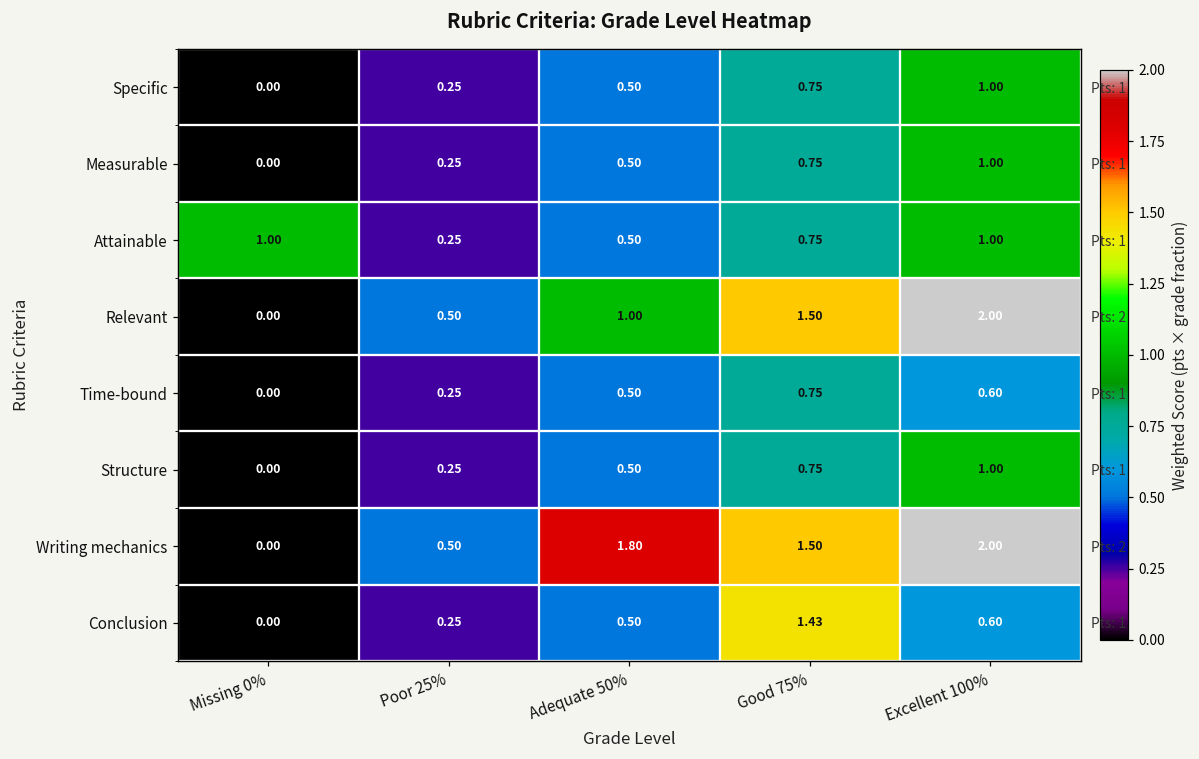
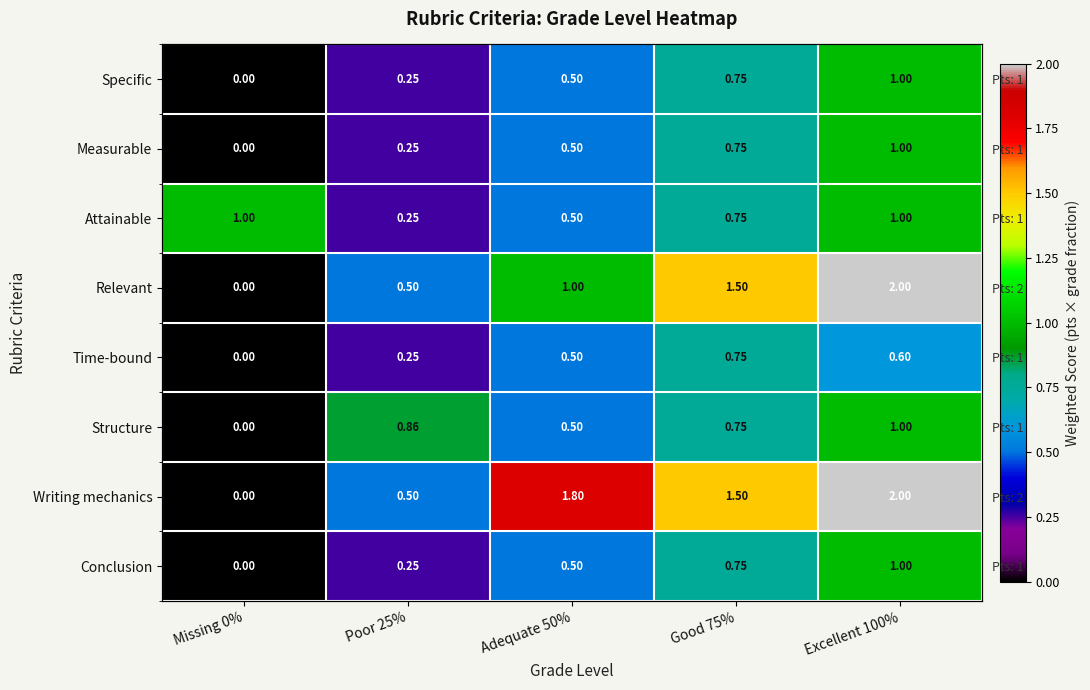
  {
    "Specific": {
      "Missing 0%": 0.00,
      "Poor 25%": 0.25,
      "Adequate 50%": 0.50,
      "Good 75%": 0.75,
      "Excellent 100%": 1.00
    },
    "Measurable": {
      "Missing 0%": 0.00,
      "Poor 25%": 0.25,
      "Adequate 50%": 0.50,
      "Good 75%": 0.75,
      "Excellent 100%": 1.00
    },
    "Attainable": {
      "Missing 0%": 1.00,
      "Poor 25%": 0.25,
      "Adequate 50%": 0.50,
      "Good 75%": 0.75,
      "Excellent 100%": 1.00
    },
    "Relevant": {
      "Missing 0%": 0.00,
      "Poor 25%": 0.50,
      "Adequate 50%": 1.00,
      "Good 75%": 1.50,
      "Excellent 100%": 2.00
    },
    "Time-bound": {
      "Missing 0%": 0.00,
      "Poor 25%": 0.25,
      "Adequate 50%": 0.50,
      "Good 75%": 0.75,
      "Excellent 100%": 0.60
    },
    "Structure": {
      "Missing 0%": 0.00,
-     "Poor 25%": 0.25,
+     "Poor 25%": 0.86,
      "Adequate 50%": 0.50,
      "Good 75%": 0.75,
      "Excellent 100%": 1.00
    },
    "Writing mechanics": {
      "Missing 0%": 0.00,
      "Poor 25%": 0.50,
      "Adequate 50%": 1.80,
      "Good 75%": 1.50,
      "Excellent 100%": 2.00
    },
    "Conclusion": {
      "Missing 0%": 0.00,
      "Poor 25%": 0.25,
      "Adequate 50%": 0.50,
-     "Good 75%": 1.43,
-     "Excellent 100%": 0.60
+     "Good 75%": 0.75,
+     "Excellent 100%": 1.00
    }
  }
